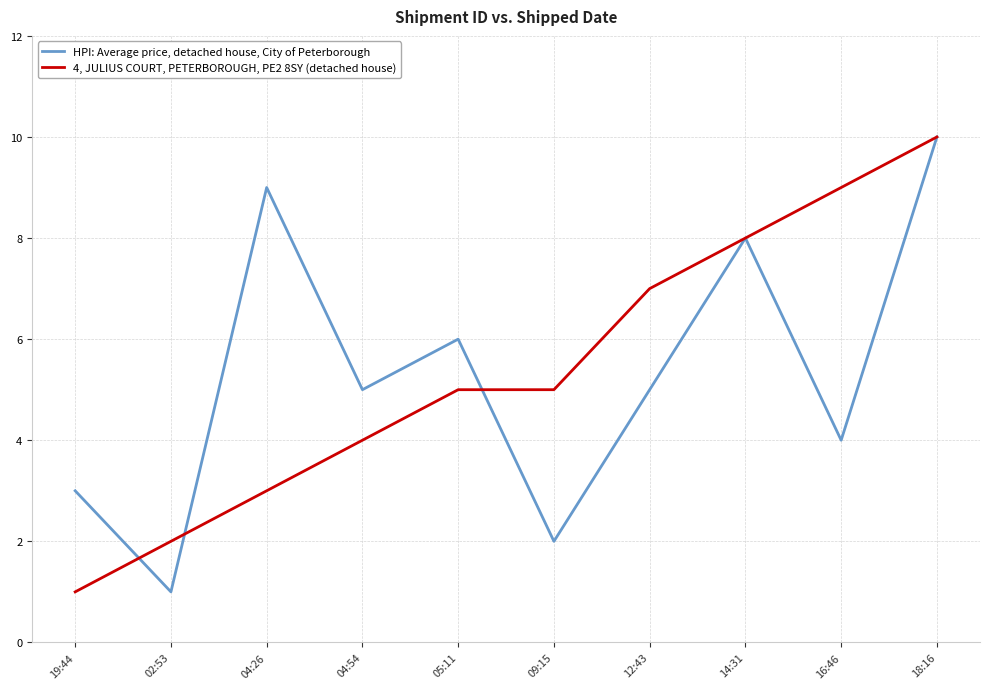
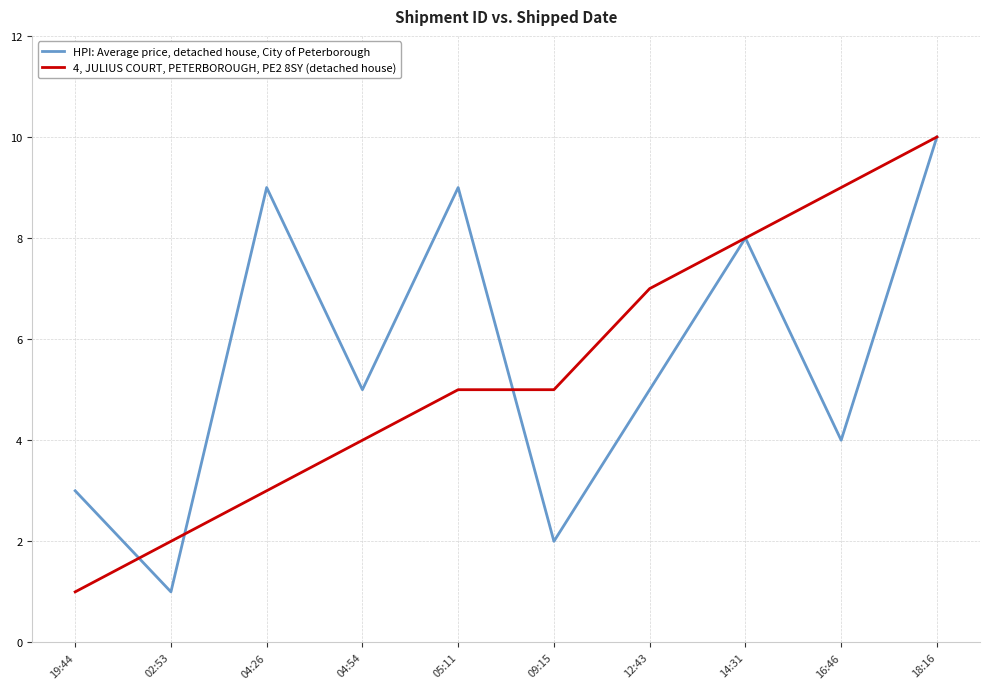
  {
    "HPI: Average price, detached house, City of Peterborough": {
      "19:44": 3,
      "02:53": 1,
      "04:26": 9,
      "04:54": 5,
-     "05:11": 6,
+     "05:11": 9,
      "09:15": 2,
      "12:43": 5,
      "16:46": 4
    },
    "4, JULIUS COURT, PETERBOROUGH, PE2 8SY (detached house)": {
      "19:44": 1,
      "02:53": 2,
      "04:26": 3,
      "04:54": 4,
      "05:11": 5,
      "09:15": 5,
      "12:43": 7,
      "16:46": 9
    }
  }
